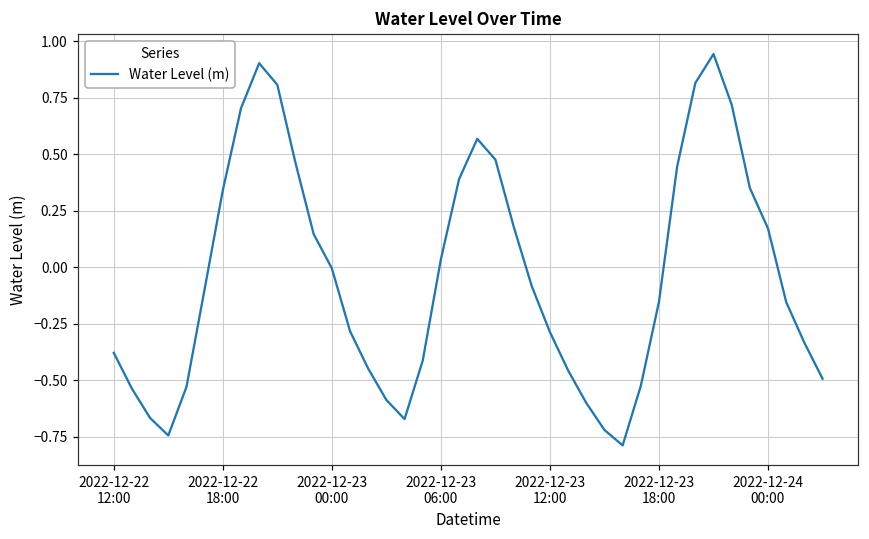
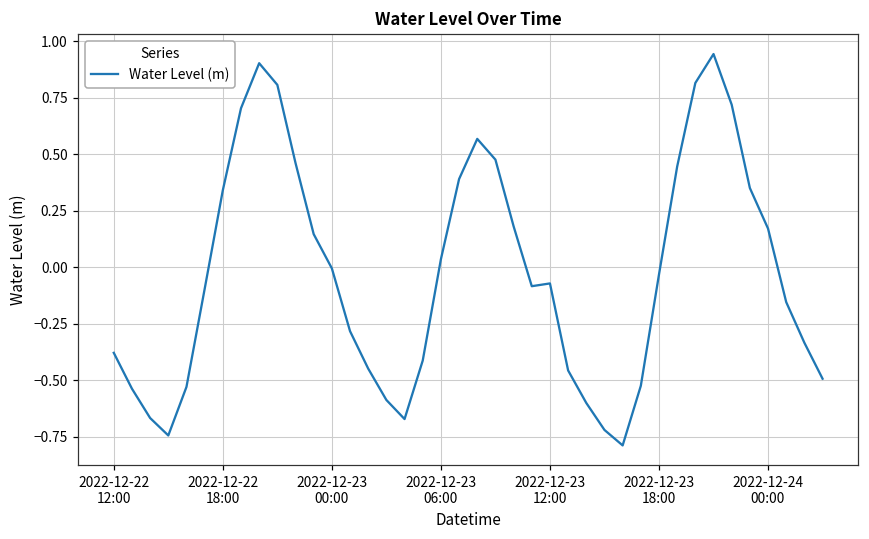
  {
    "2022-12-22 12:00": -0.38,
    "2022-12-22 18:00": 0.34,
    "2022-12-23 00:00": 0.00,
    "2022-12-23 06:00": 0.04,
-   "2022-12-23 12:00": -0.29,
-   "2022-12-23 18:00": -0.15,
+   "2022-12-23 12:00": -0.07,
+   "2022-12-23 18:00": -0.03,
    "2022-12-24 00:00": 0.17
  }
